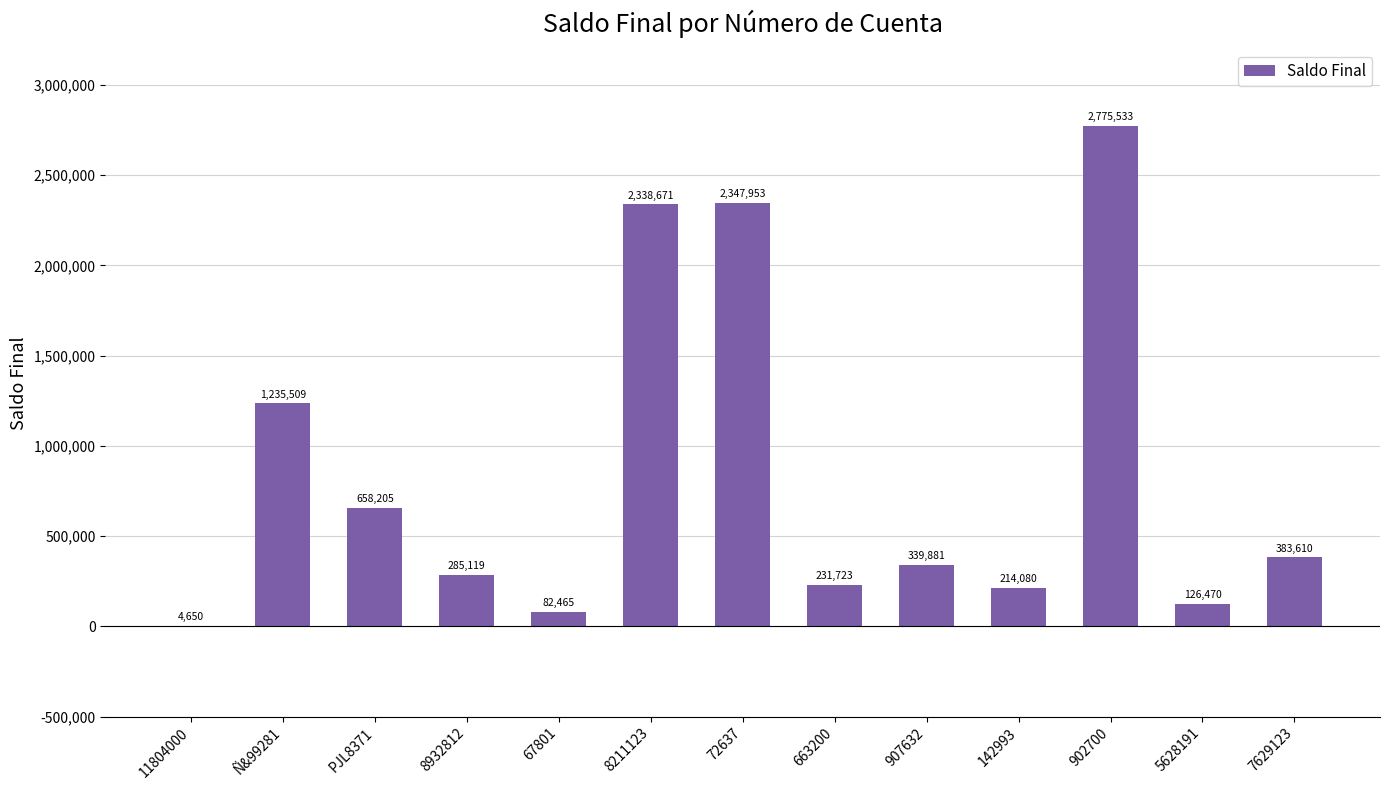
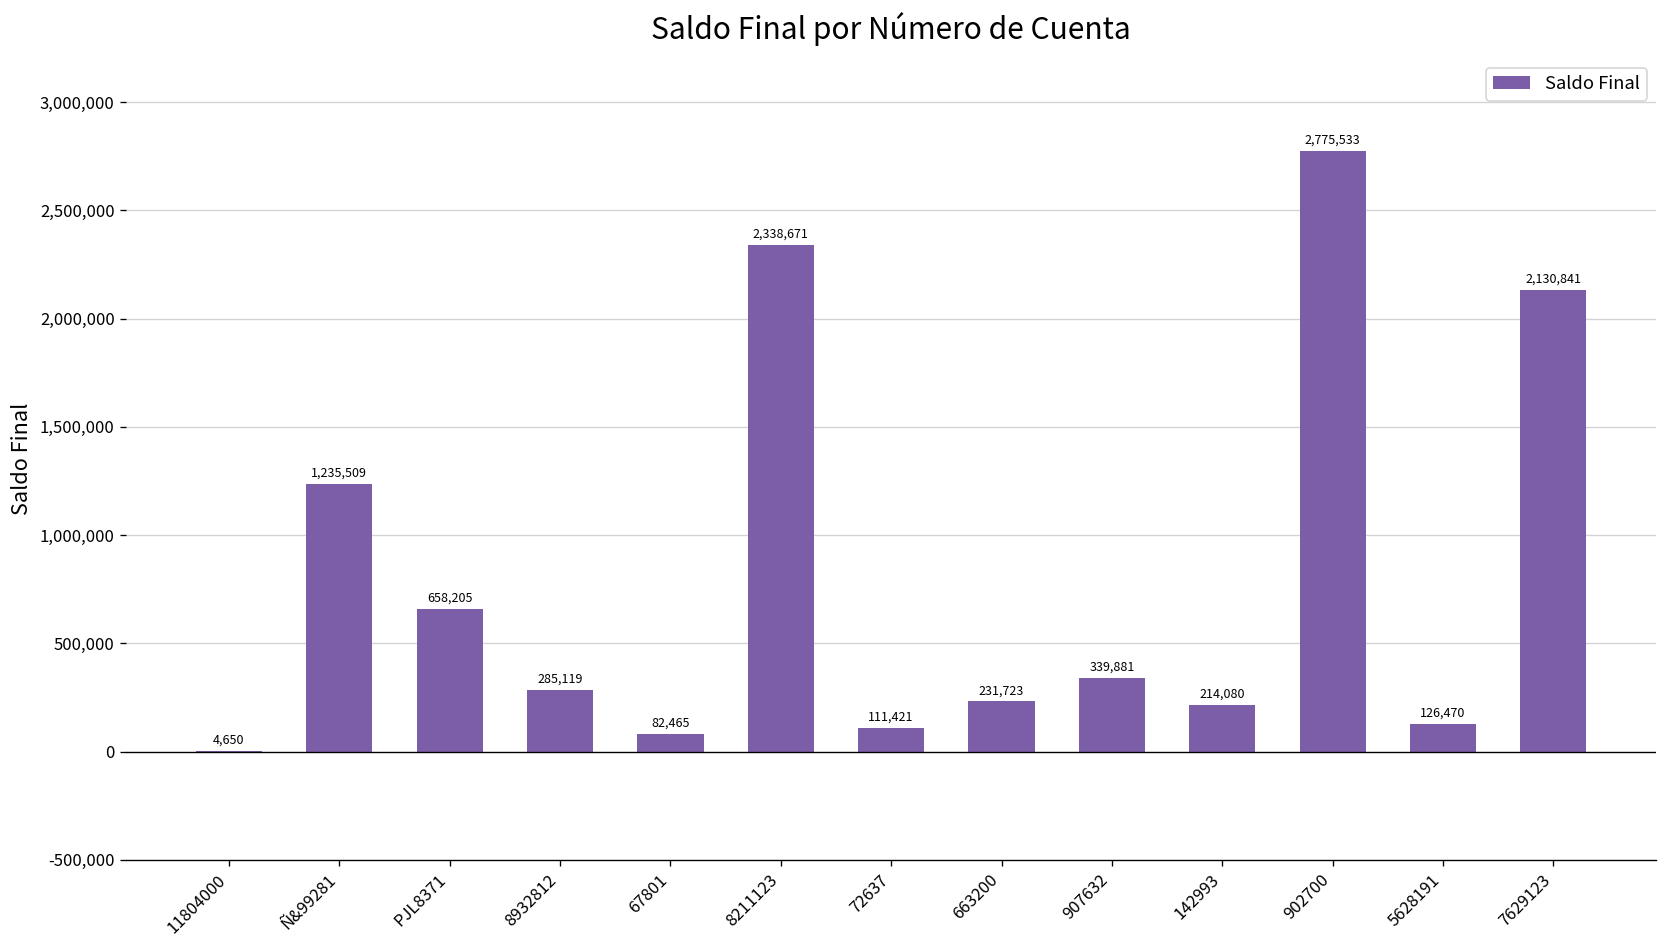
  {
    "11804000": "4,650",
    "Ñ&99281": "1,235,509",
    "PJL8371": "658,205",
    "8932812": "285,119",
    "67801": "82,465",
    "8211123": "2,338,671",
-   "72637": "2,347,953",
+   "72637": "111,421",
    "663200": "231,723",
    "907632": "339,881",
    "142993": "214,080",
    "902700": "2,775,533",
    "5628191": "126,470",
-   "7629123": "383,610"
+   "7629123": "2,130,841"
  }
